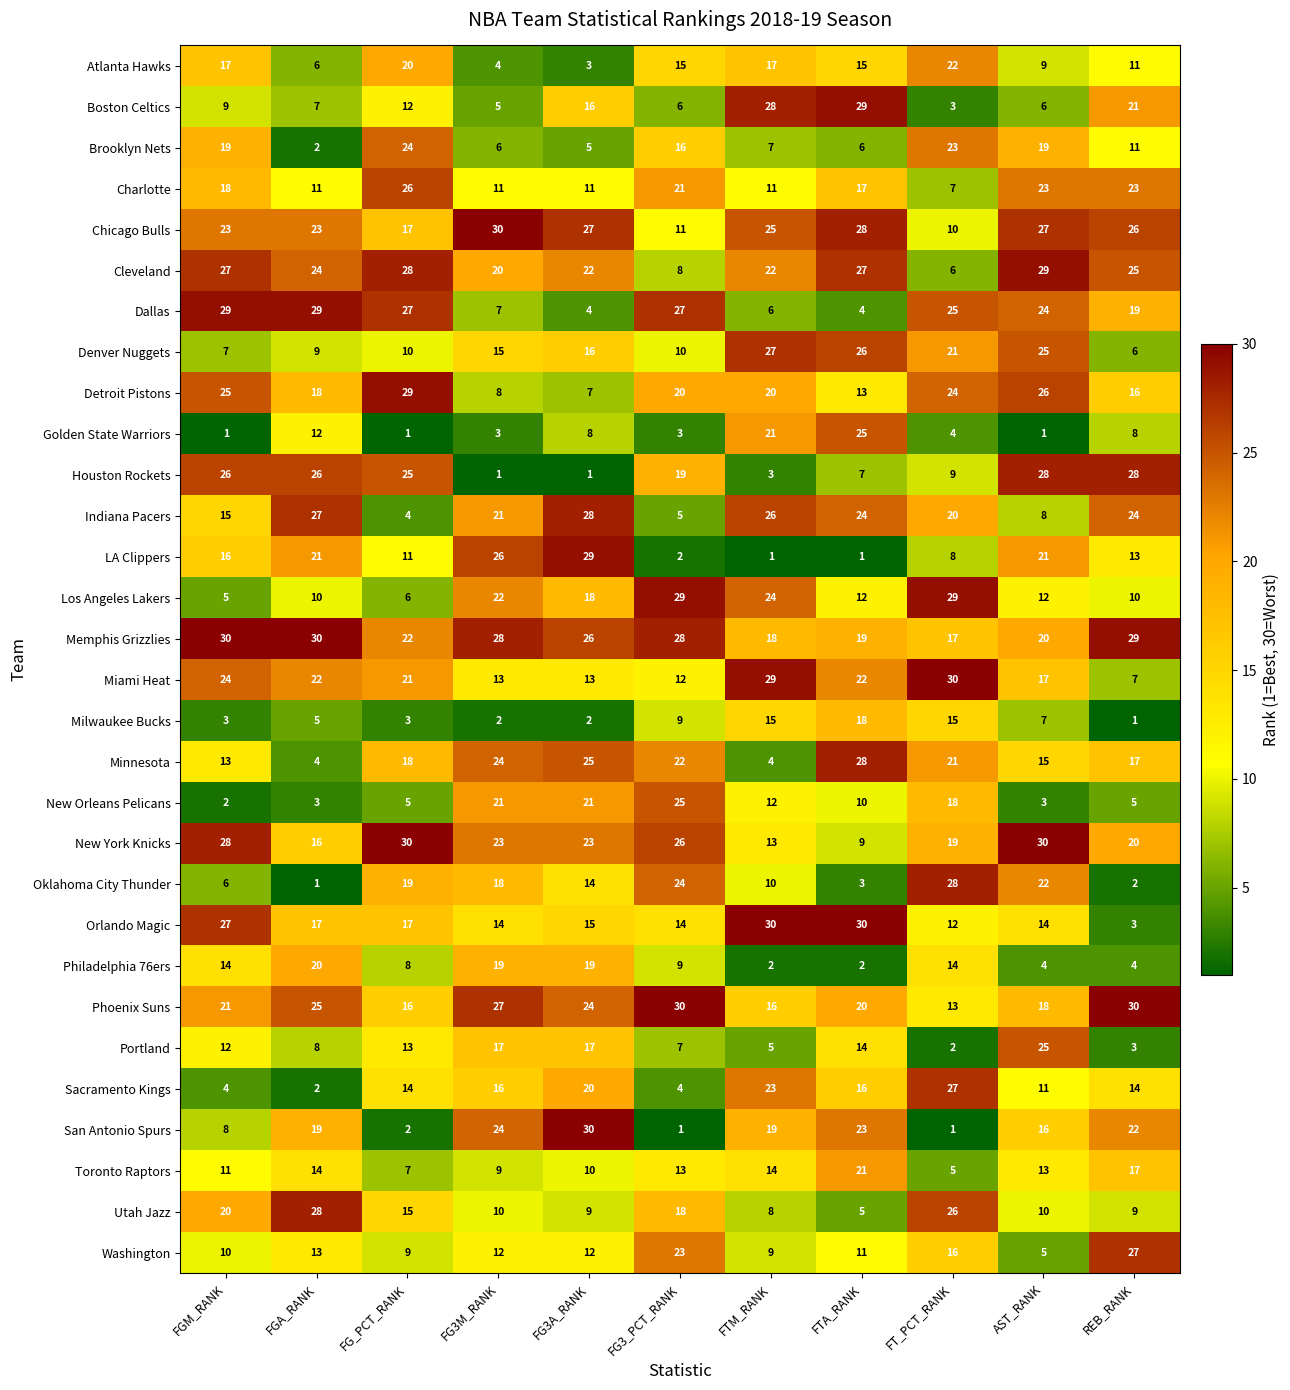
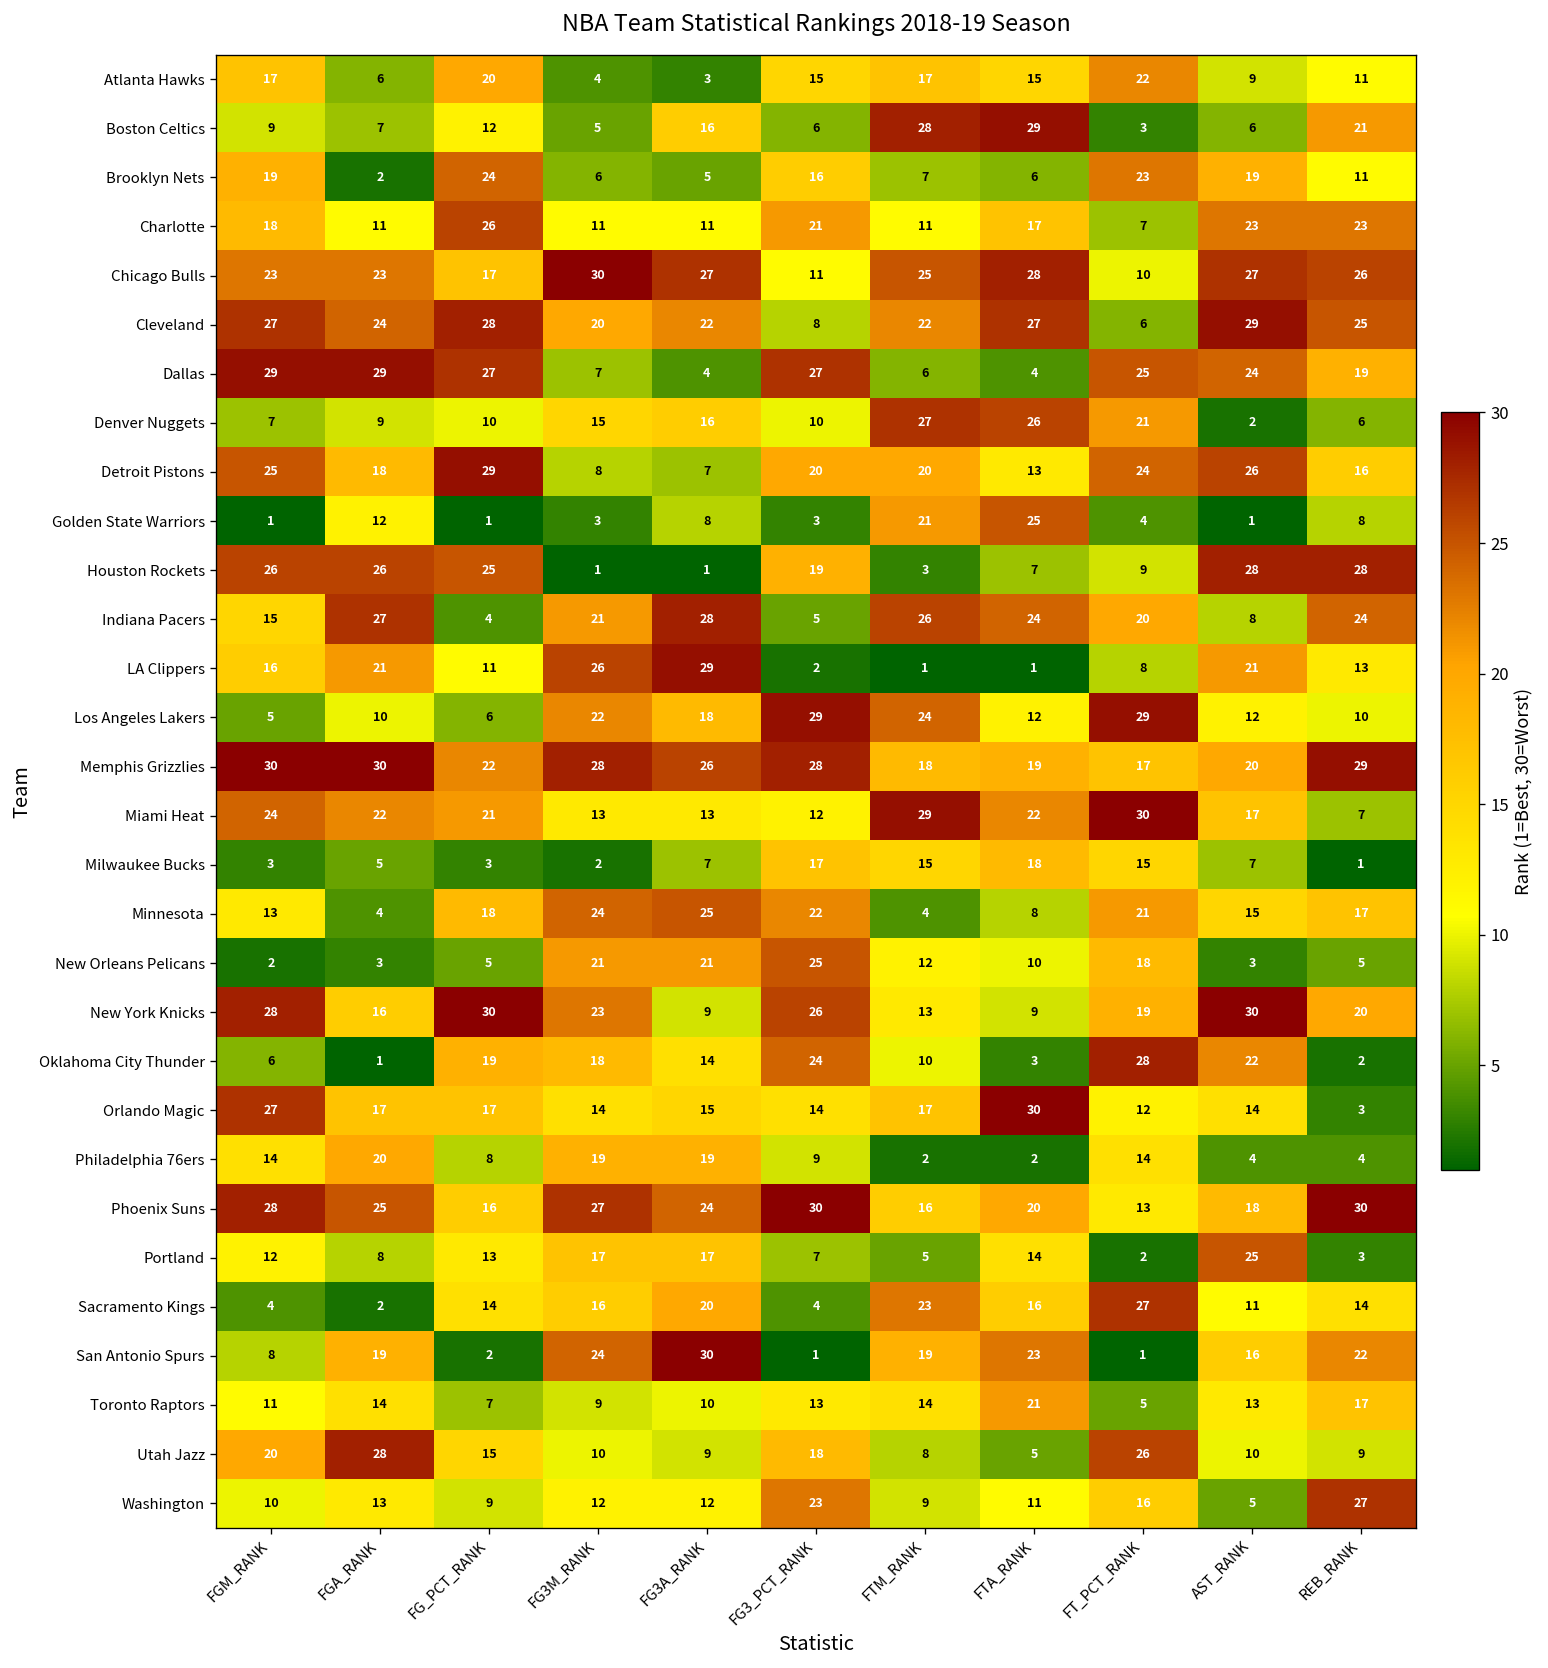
  {
    "Denver Nuggets": {
      "FGM_RANK": 7,
      "FGA_RANK": 9,
      "FG_PCT_RANK": 10,
      "FG3M_RANK": 15,
      "FG3A_RANK": 16,
      "FG3_PCT_RANK": 10,
      "FTM_RANK": 27,
      "FTA_RANK": 26,
      "FT_PCT_RANK": 21,
-     "AST_RANK": 25,
+     "AST_RANK": 2,
      "REB_RANK": 6
    },
    "Milwaukee Bucks": {
      "FGM_RANK": 3,
      "FGA_RANK": 5,
      "FG_PCT_RANK": 3,
      "FG3M_RANK": 2,
-     "FG3A_RANK": 2,
-     "FG3_PCT_RANK": 9,
+     "FG3A_RANK": 7,
+     "FG3_PCT_RANK": 17,
      "FTM_RANK": 15,
      "FTA_RANK": 18,
      "FT_PCT_RANK": 15,
      "AST_RANK": 7,
      "REB_RANK": 1
    },
    "Minnesota": {
      "FGM_RANK": 13,
      "FGA_RANK": 4,
      "FG_PCT_RANK": 18,
      "FG3M_RANK": 24,
      "FG3A_RANK": 25,
      "FG3_PCT_RANK": 22,
      "FTM_RANK": 4,
-     "FTA_RANK": 28,
+     "FTA_RANK": 8,
      "FT_PCT_RANK": 21,
      "AST_RANK": 15,
      "REB_RANK": 17
    },
    "New York Knicks": {
      "FGM_RANK": 28,
      "FGA_RANK": 16,
      "FG_PCT_RANK": 30,
      "FG3M_RANK": 23,
-     "FG3A_RANK": 23,
+     "FG3A_RANK": 9,
      "FG3_PCT_RANK": 26,
      "FTM_RANK": 13,
      "FTA_RANK": 9,
      "FT_PCT_RANK": 19,
      "AST_RANK": 30,
      "REB_RANK": 20
    },
    "Orlando Magic": {
      "FGM_RANK": 27,
      "FGA_RANK": 17,
      "FG_PCT_RANK": 17,
      "FG3M_RANK": 14,
      "FG3A_RANK": 15,
      "FG3_PCT_RANK": 14,
-     "FTM_RANK": 30,
+     "FTM_RANK": 17,
      "FTA_RANK": 30,
      "FT_PCT_RANK": 12,
      "AST_RANK": 14,
      "REB_RANK": 3
    },
    "Phoenix Suns": {
-     "FGM_RANK": 21,
+     "FGM_RANK": 28,
      "FGA_RANK": 25,
      "FG_PCT_RANK": 16,
      "FG3M_RANK": 27,
      "FG3A_RANK": 24,
      "FG3_PCT_RANK": 30,
      "FTM_RANK": 16,
      "FTA_RANK": 20,
      "FT_PCT_RANK": 13,
      "AST_RANK": 18,
      "REB_RANK": 30
    }
  }
